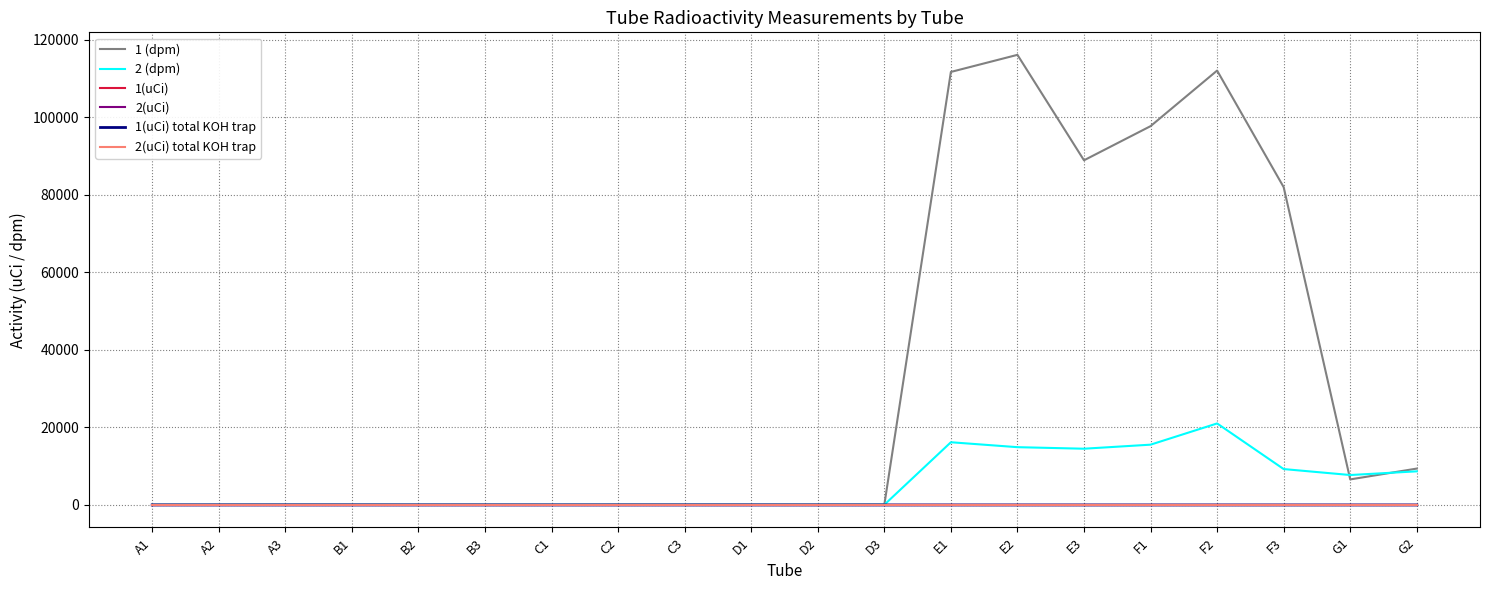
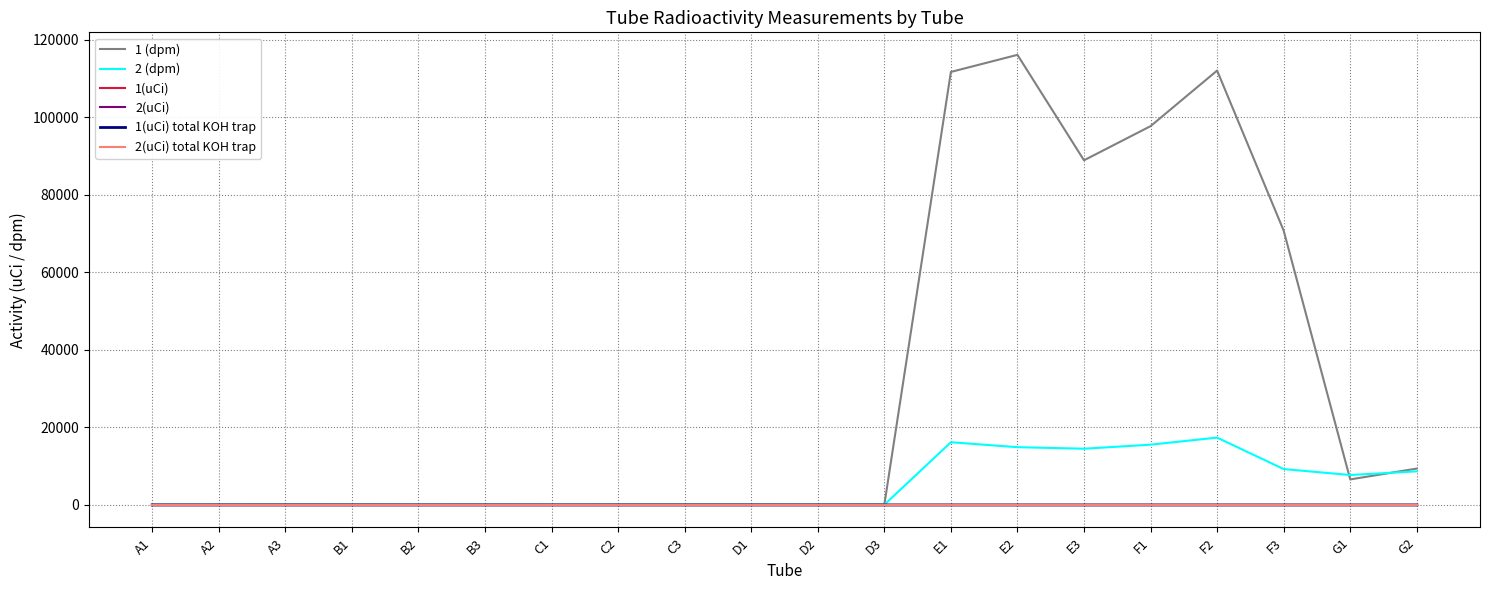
  {
    "1 (dpm)": {
      "E1": 112000,
      "E2": 116000,
      "E3": 89000,
      "F1": 98000,
      "F2": 112000,
-     "F3": 82000,
+     "F3": 71000,
      "G1": 7000,
      "G2": 9000
    },
    "2 (dpm)": {
      "E1": 16000,
      "E2": 15000,
      "E3": 15000,
      "F1": 16000,
-     "F2": 21000,
+     "F2": 17000,
      "F3": 9000,
      "G1": 8000,
      "G2": 9000
    },
    "2(uCi) total KOH trap": {
      "E1": 0,
      "E2": 0,
      "E3": 0,
      "F1": 0,
      "F2": 0,
      "F3": 0,
      "G1": 0,
      "G2": 0
    }
  }
